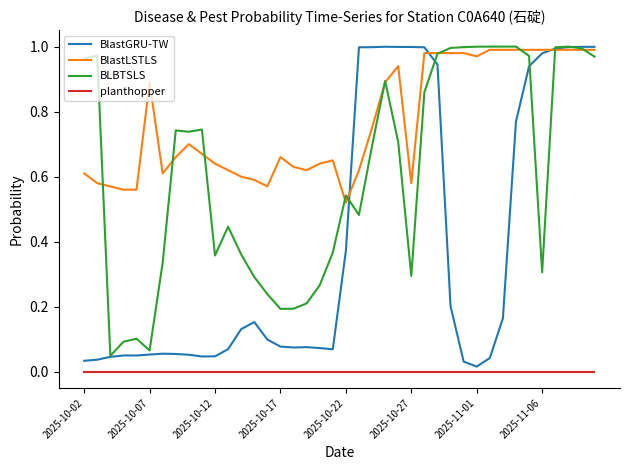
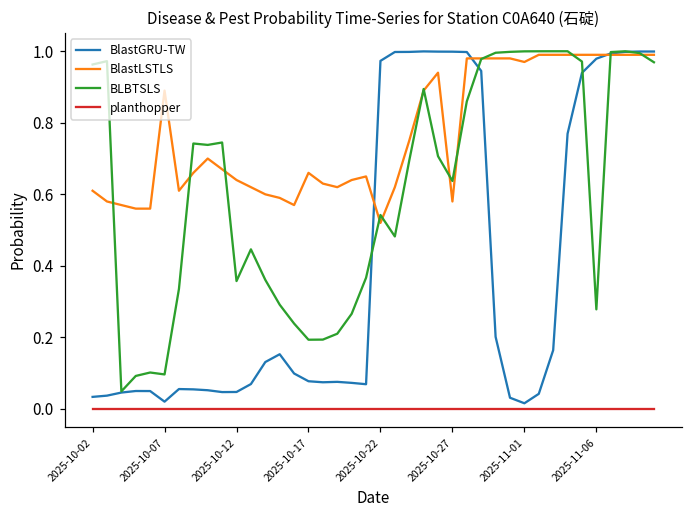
  {
    "BlastGRU-TW": {
      "2025-10-02": 0.03,
-     "2025-10-07": 0.05,
+     "2025-10-07": 0.02,
      "2025-10-12": 0.05,
      "2025-10-17": 0.08,
-     "2025-10-22": 0.37,
+     "2025-10-22": 0.97,
      "2025-10-27": 1.00,
      "2025-11-01": 0.02,
      "2025-11-06": 0.98
    },
    "BlastLSTLS": {
      "2025-10-02": 0.61,
      "2025-10-12": 0.64,
      "2025-10-17": 0.66,
      "2025-10-22": 0.52,
      "2025-10-27": 0.58,
      "2025-11-01": 0.97,
      "2025-11-06": 0.99
    },
    "BLBTSLS": {
-     "2025-10-07": 0.07,
+     "2025-10-07": 0.10,
      "2025-10-12": 0.36,
      "2025-10-17": 0.19,
      "2025-10-22": 0.54,
-     "2025-10-27": 0.29,
+     "2025-10-27": 0.64,
      "2025-11-01": 1.00,
-     "2025-11-06": 0.31
+     "2025-11-06": 0.28
    },
    "planthopper": {
      "2025-10-02": 0.00,
      "2025-10-07": 0.00,
      "2025-10-12": 0.00,
      "2025-10-17": 0.00,
      "2025-10-22": 0.00,
      "2025-10-27": 0.00,
      "2025-11-01": 0.00,
      "2025-11-06": 0.00
    }
  }
